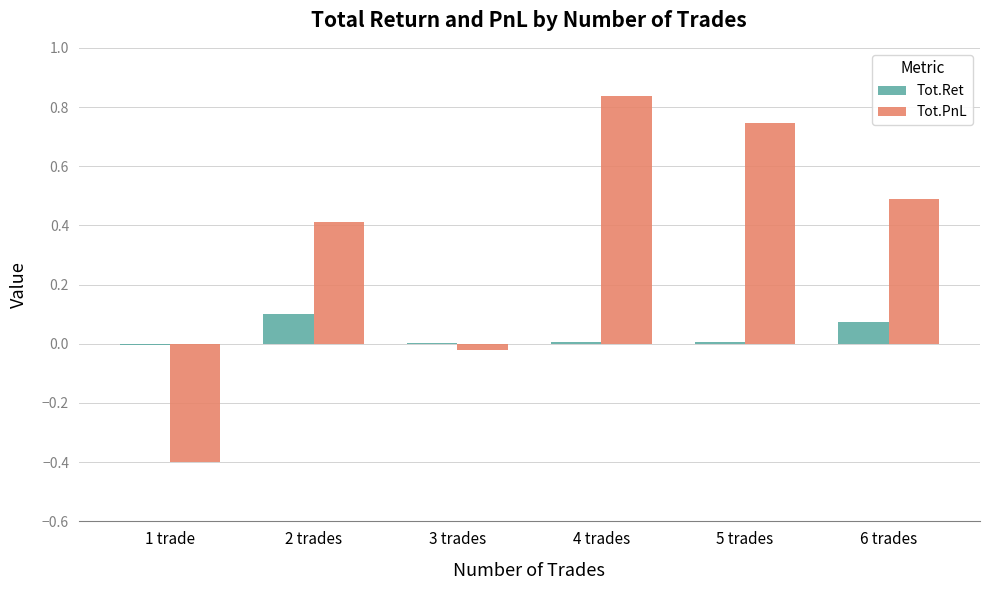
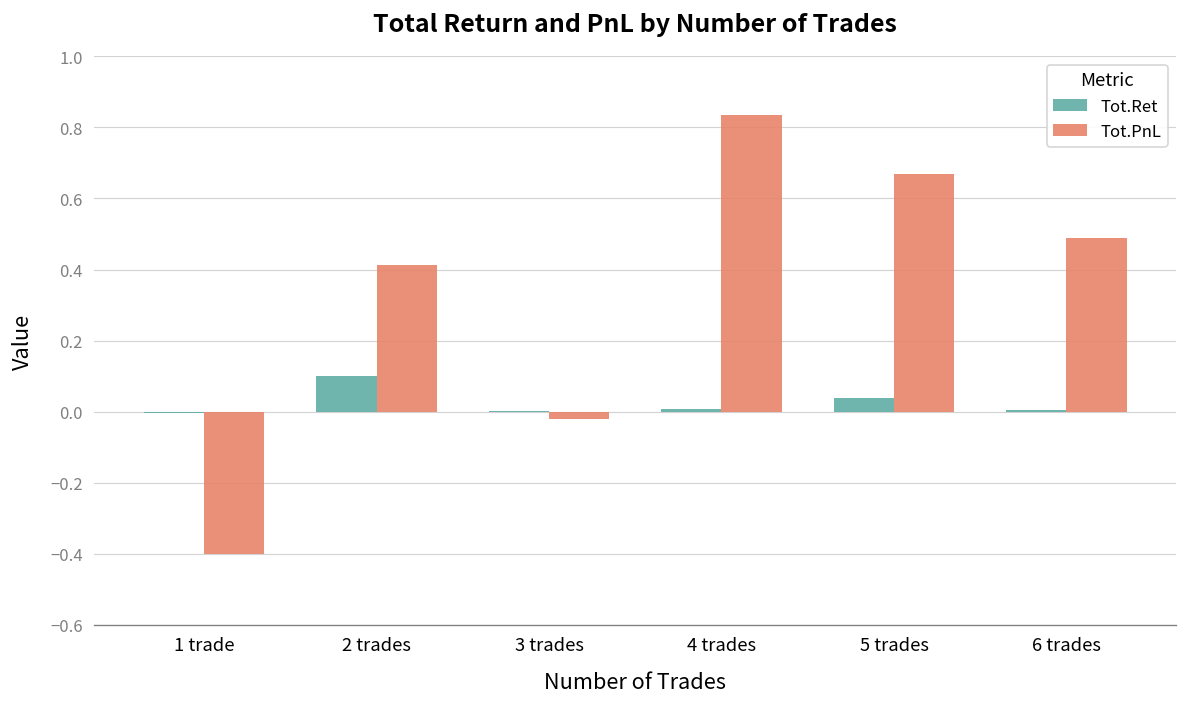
  {
    "Tot.Ret": {
      "2 trades": 0.10,
-     "5 trades": 0.01,
-     "6 trades": 0.07
+     "5 trades": 0.04,
+     "6 trades": 0.00
    },
    "Tot.PnL": {
      "1 trade": -0.40,
      "2 trades": 0.41,
      "3 trades": -0.02,
      "4 trades": 0.84,
-     "5 trades": 0.75,
+     "5 trades": 0.67,
      "6 trades": 0.49
    }
  }
